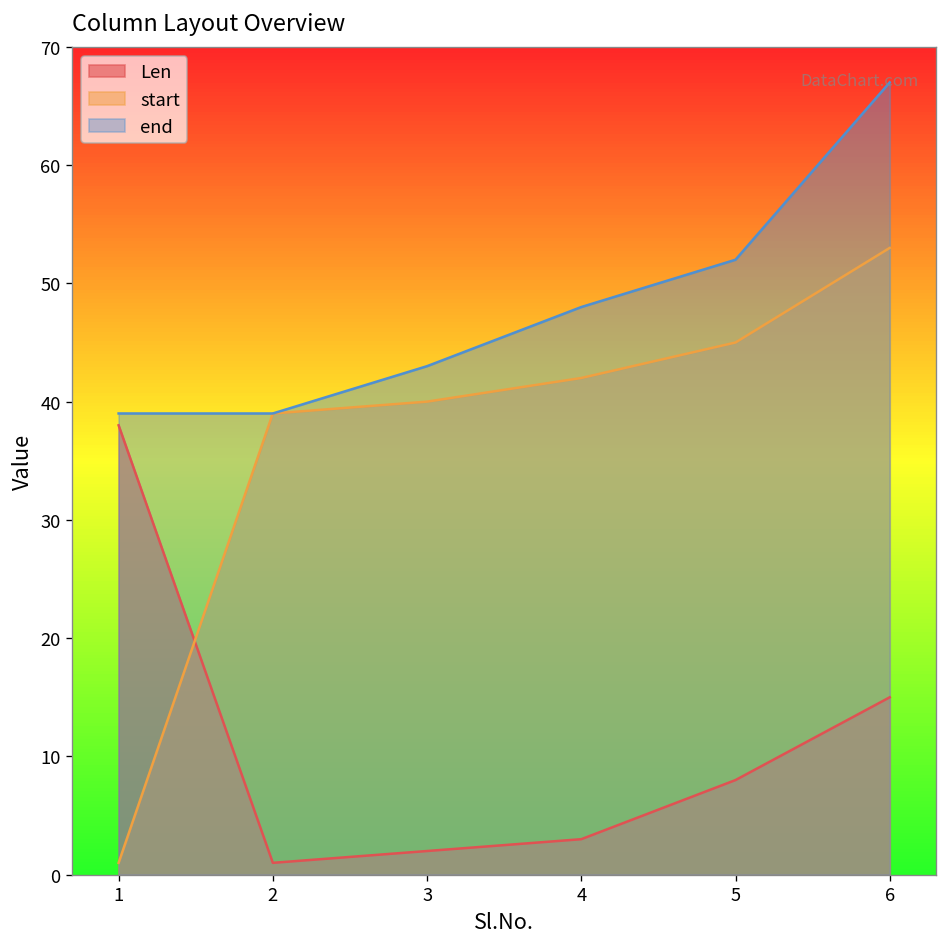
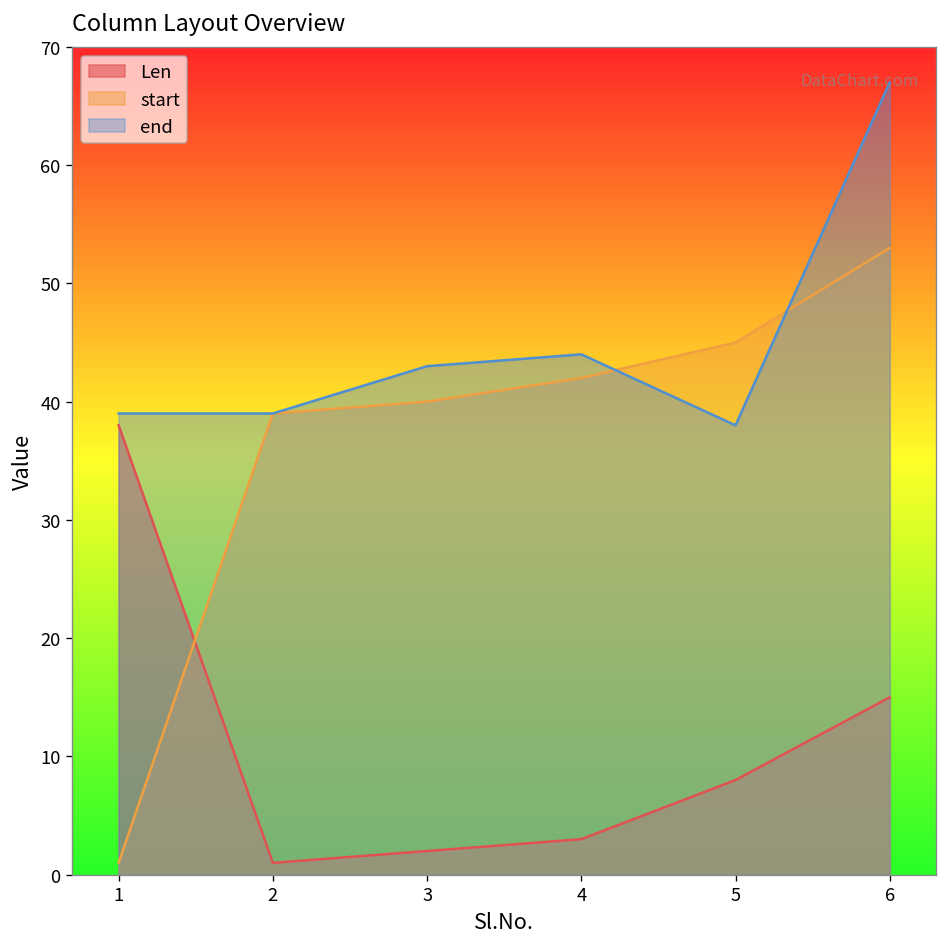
  {
    "end": {
      "1": 39,
      "3": 43,
-     "4": 48,
-     "5": 52,
+     "4": 44,
+     "5": 38,
      "6": 67
    }
  }
